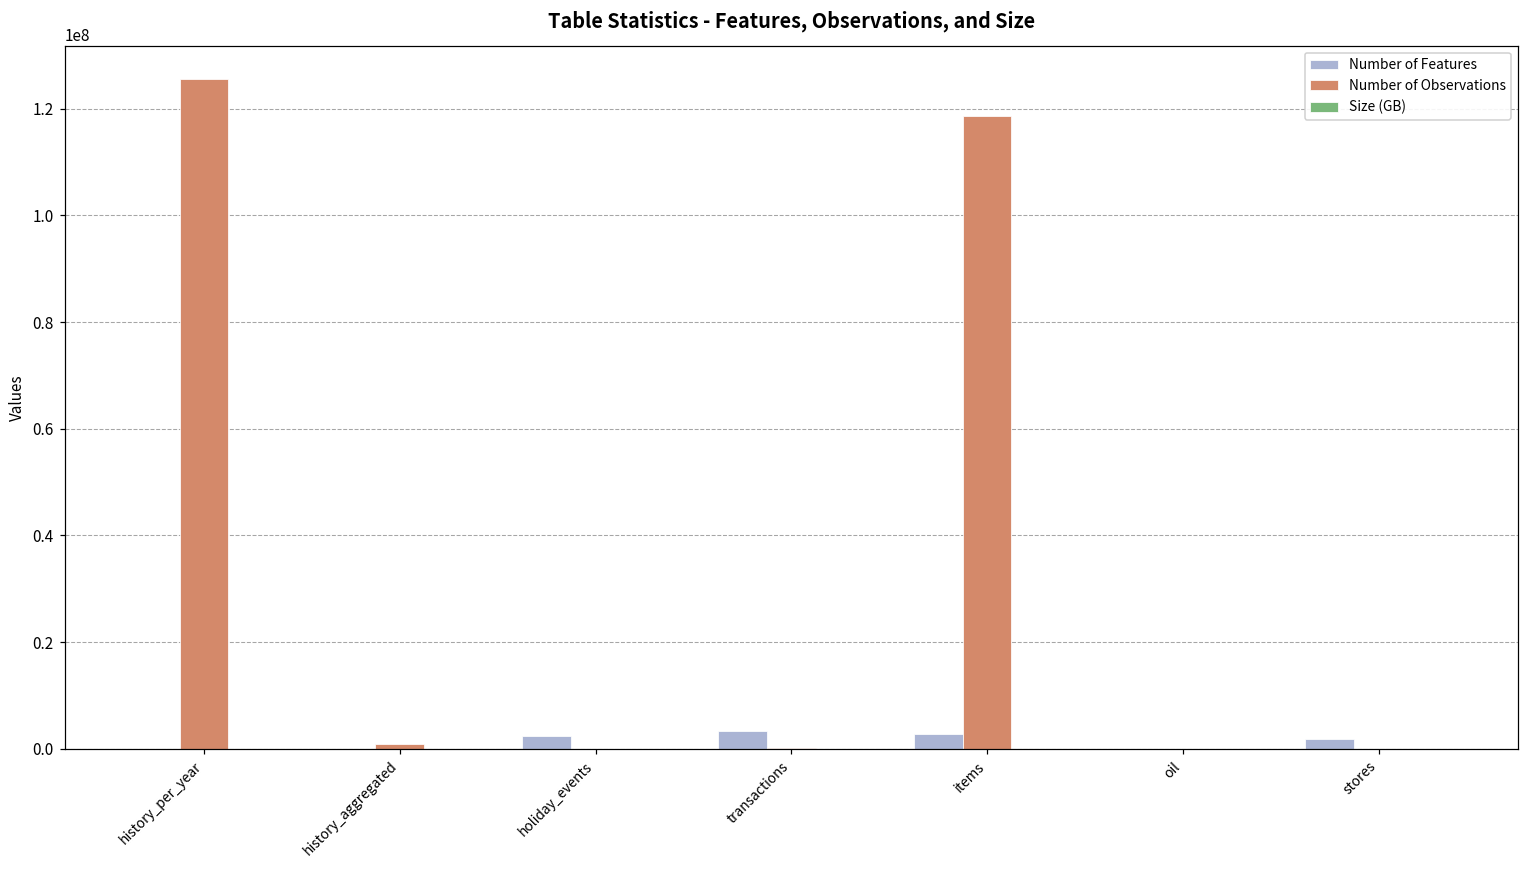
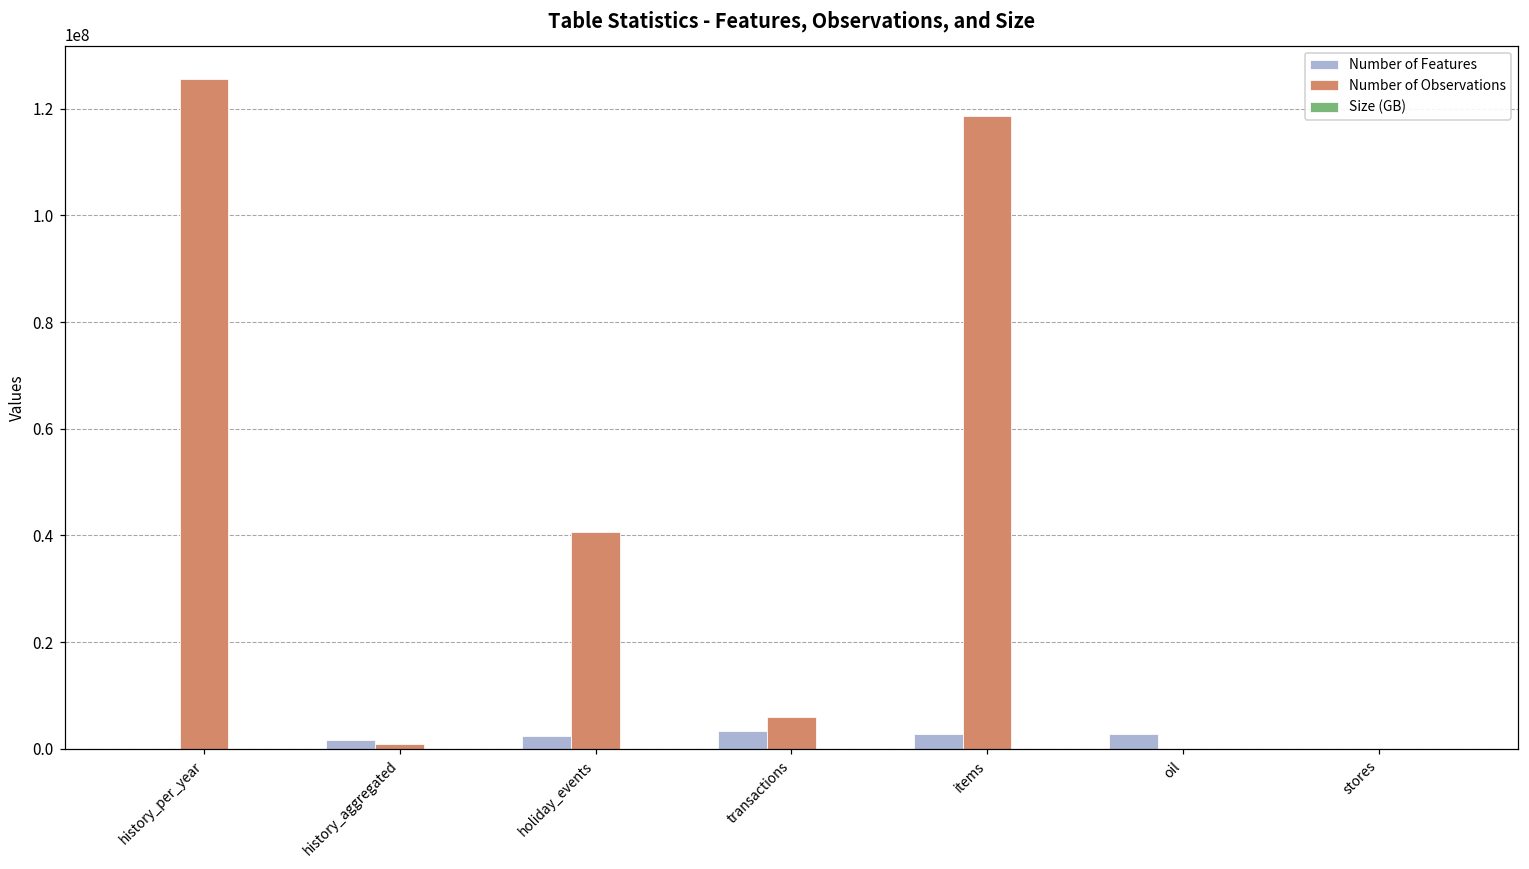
  {
    "Number of Features": {
-     "history_aggregated": 0,
+     "history_aggregated": 2000000,
      "holiday_events": 2000000,
      "transactions": 3000000,
      "items": 3000000,
-     "oil": 0,
-     "stores": 2000000
+     "oil": 3000000,
+     "stores": 0
    },
    "Number of Observations": {
      "history_per_year": 125000000,
      "history_aggregated": 1000000,
-     "holiday_events": 0,
-     "transactions": 0,
+     "holiday_events": 41000000,
+     "transactions": 6000000,
      "items": 119000000
    },
    "Size (GB)": {
      "holiday_events": 0,
      "transactions": 0,
      "items": 0,
      "oil": 0,
      "stores": 0
    }
  }
